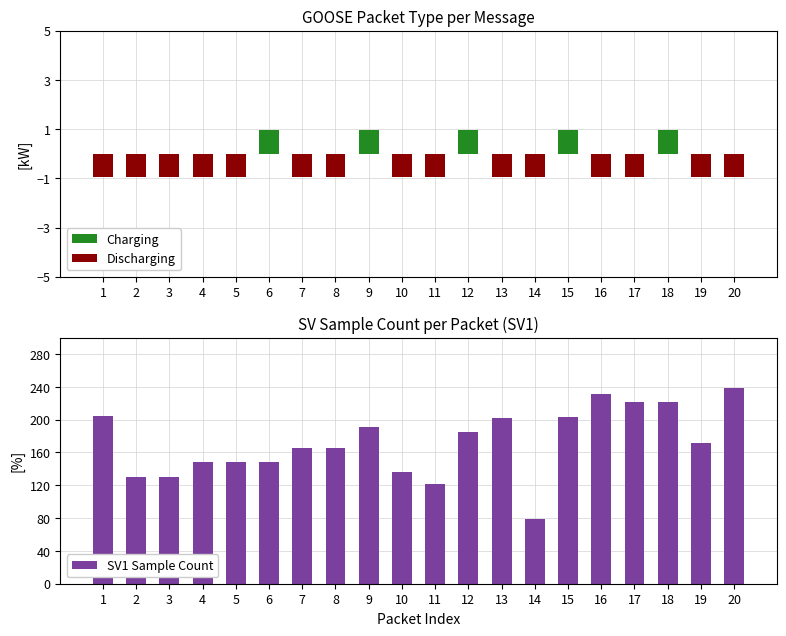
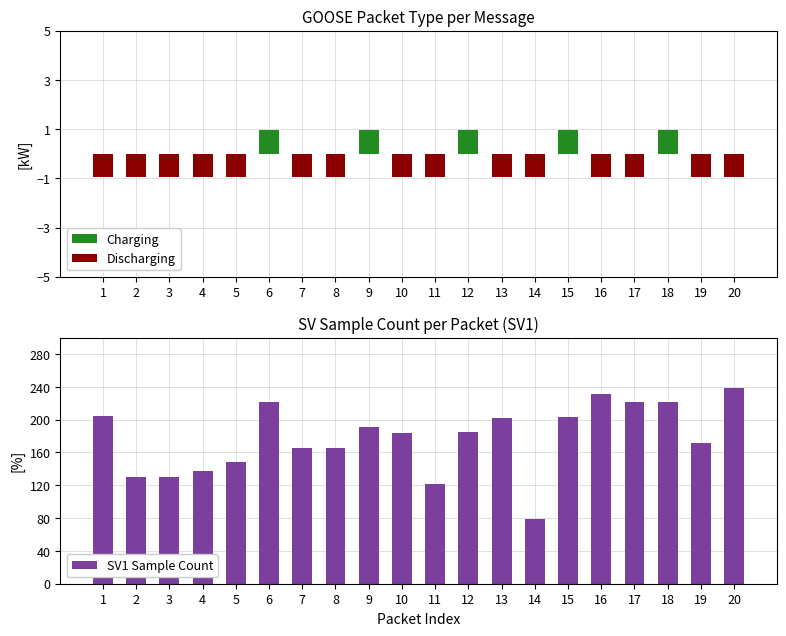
  {
    "GOOSE Packet Type per Message": {
      "1": -1.0,
      "2": -1.0,
      "3": -1.0,
      "4": -1.0,
      "5": -1.0,
      "6": 1.0,
      "7": -1.0,
      "8": -1.0,
      "9": 1.0,
      "10": -1.0,
      "11": -1.0,
      "12": 1.0,
      "13": -1.0,
      "14": -1.0,
      "15": 1.0,
      "16": -1.0,
      "17": -1.0,
      "18": 1.0,
      "19": -1.0,
      "20": -1.0
    },
    "SV Sample Count per Packet (SV1)": {
      "1": 210,
      "2": 130,
      "3": 130,
-     "4": 150,
+     "4": 140,
      "5": 150,
-     "6": 150,
+     "6": 220,
      "7": 170,
      "8": 170,
      "9": 190,
-     "10": 140,
+     "10": 180,
      "11": 120,
      "12": 190,
      "13": 200,
      "14": 80,
      "15": 200,
      "16": 230,
      "17": 220,
      "18": 220,
      "19": 170,
      "20": 240
    }
  }
